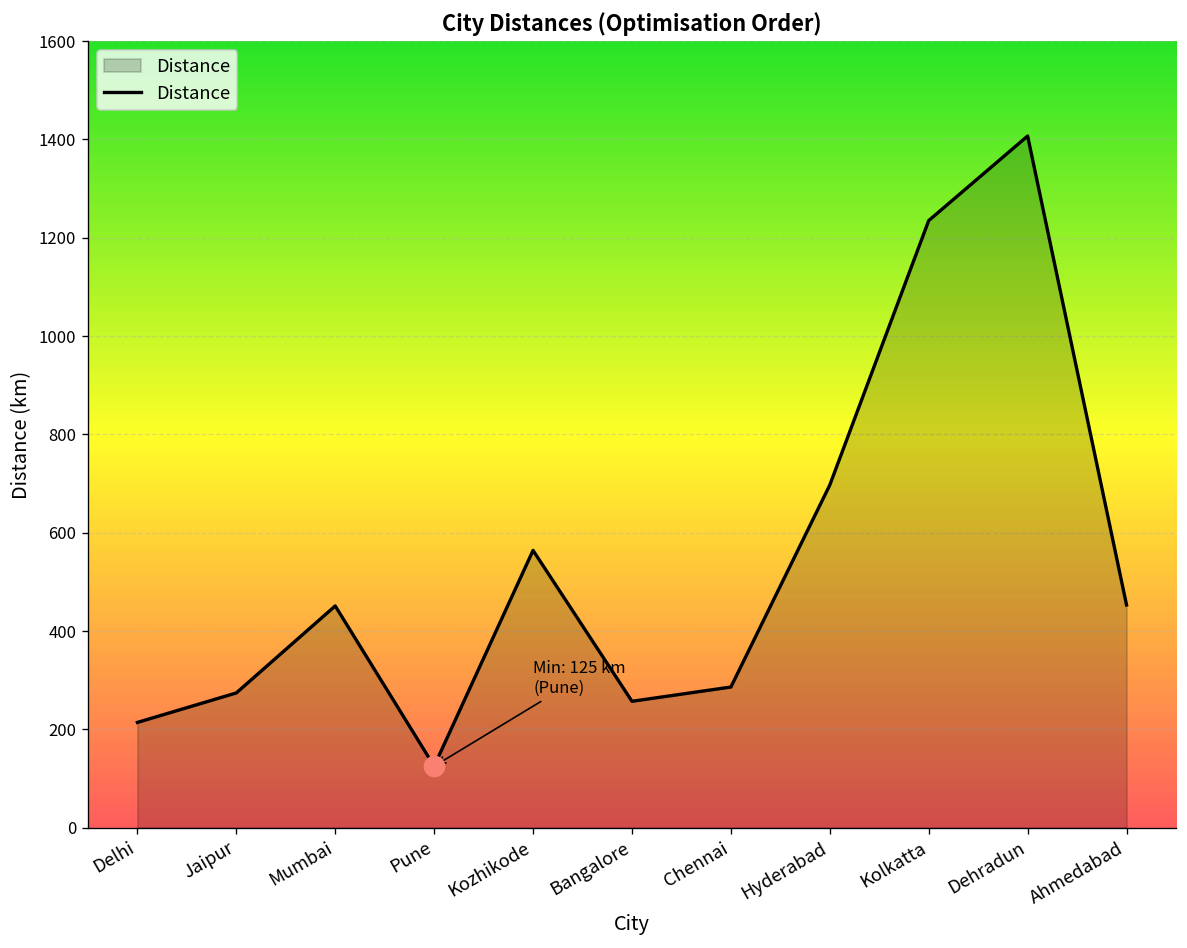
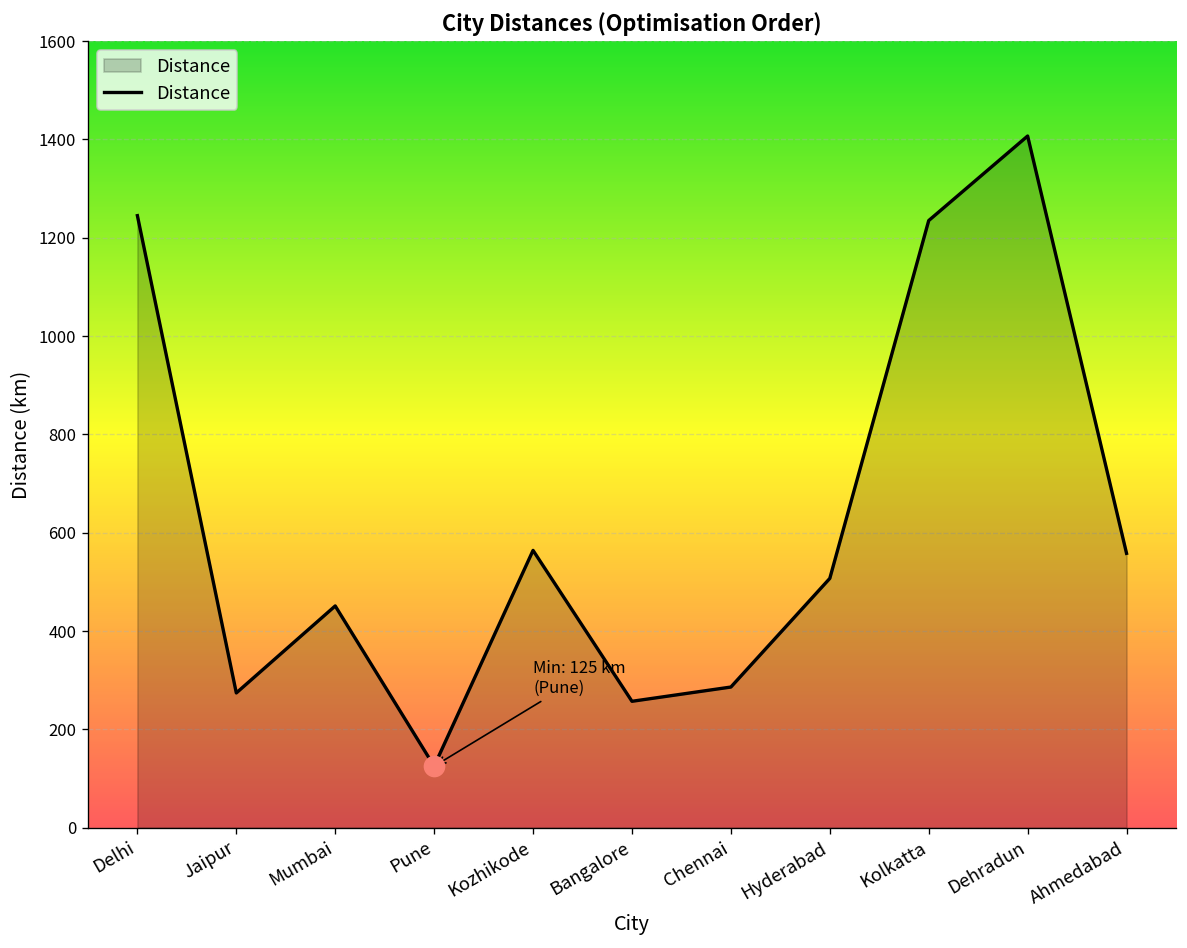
  {
    "Distance": {
-     "Delhi": 210,
+     "Delhi": 1250,
      "Jaipur": 270,
      "Mumbai": 450,
      "Kozhikode": 560,
      "Bangalore": 260,
      "Chennai": 290,
-     "Hyderabad": 700,
+     "Hyderabad": 510,
      "Kolkatta": 1240,
      "Dehradun": 1410,
-     "Ahmedabad": 450
+     "Ahmedabad": 560
    }
  }
